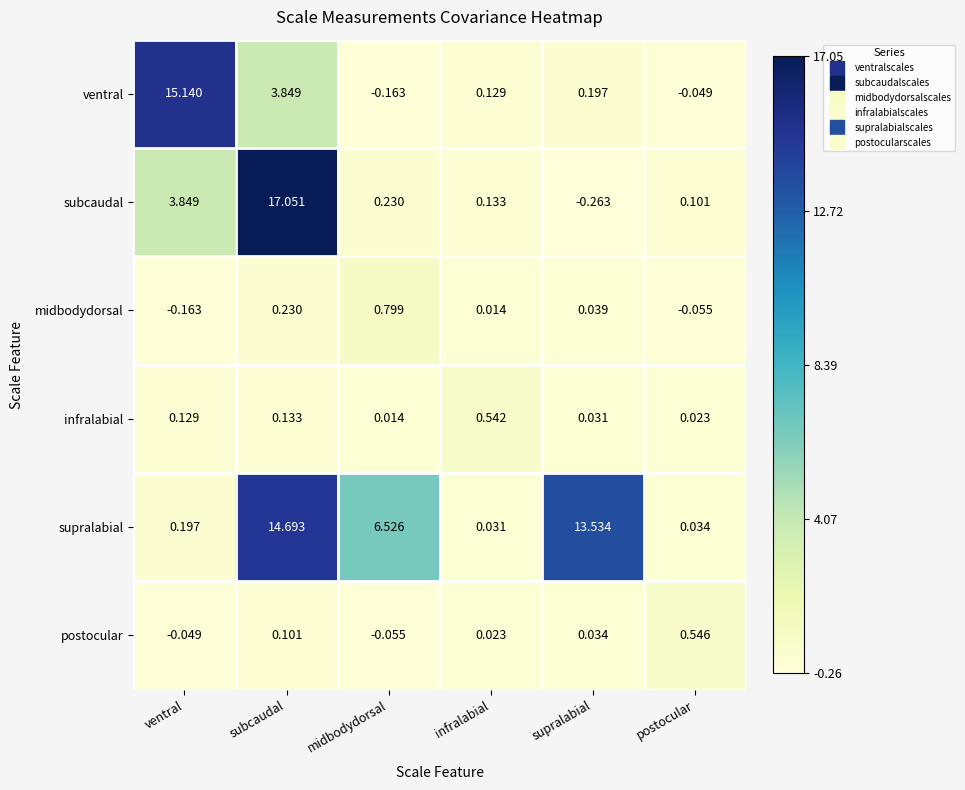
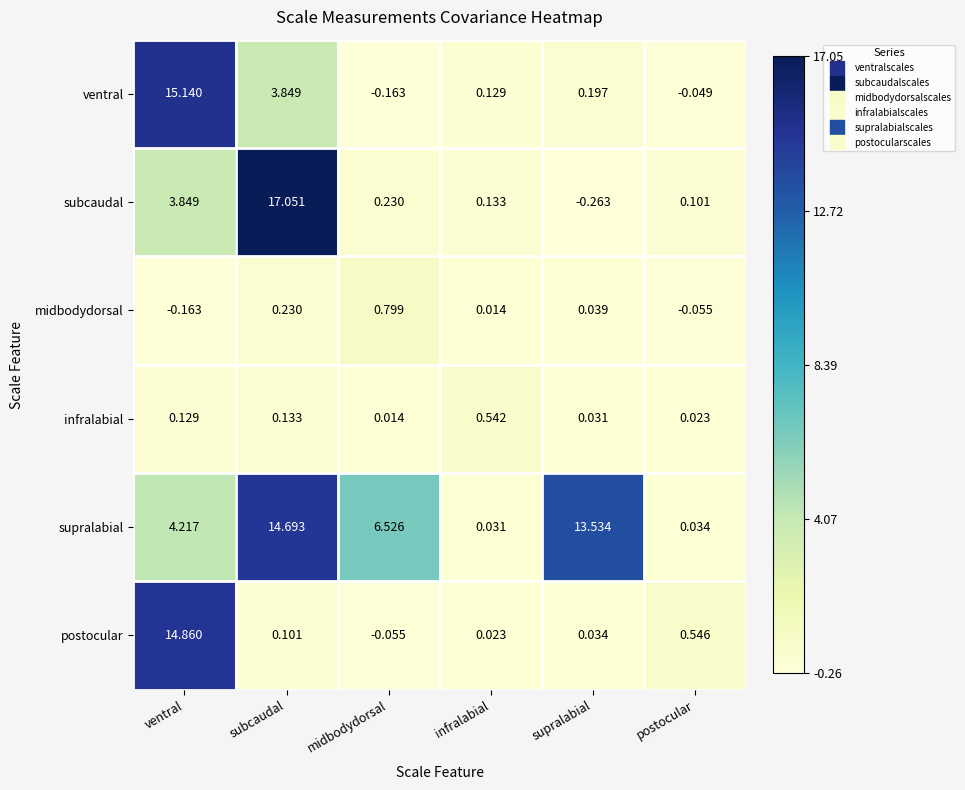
  {
    "ventral": {
      "ventral": 15.140,
      "subcaudal": 3.849,
      "midbodydorsal": -0.163,
      "infralabial": 0.129,
      "supralabial": 0.197,
      "postocular": -0.049
    },
    "subcaudal": {
      "ventral": 3.849,
      "subcaudal": 17.051,
      "midbodydorsal": 0.230,
      "infralabial": 0.133,
      "supralabial": -0.263,
      "postocular": 0.101
    },
    "midbodydorsal": {
      "ventral": -0.163,
      "subcaudal": 0.230,
      "midbodydorsal": 0.799,
      "infralabial": 0.014,
      "supralabial": 0.039,
      "postocular": -0.055
    },
    "infralabial": {
      "ventral": 0.129,
      "subcaudal": 0.133,
      "midbodydorsal": 0.014,
      "infralabial": 0.542,
      "supralabial": 0.031,
      "postocular": 0.023
    },
    "supralabial": {
-     "ventral": 0.197,
+     "ventral": 4.217,
      "subcaudal": 14.693,
      "midbodydorsal": 6.526,
      "infralabial": 0.031,
      "supralabial": 13.534,
      "postocular": 0.034
    },
    "postocular": {
-     "ventral": -0.049,
+     "ventral": 14.860,
      "subcaudal": 0.101,
      "midbodydorsal": -0.055,
      "infralabial": 0.023,
      "supralabial": 0.034,
      "postocular": 0.546
    }
  }
